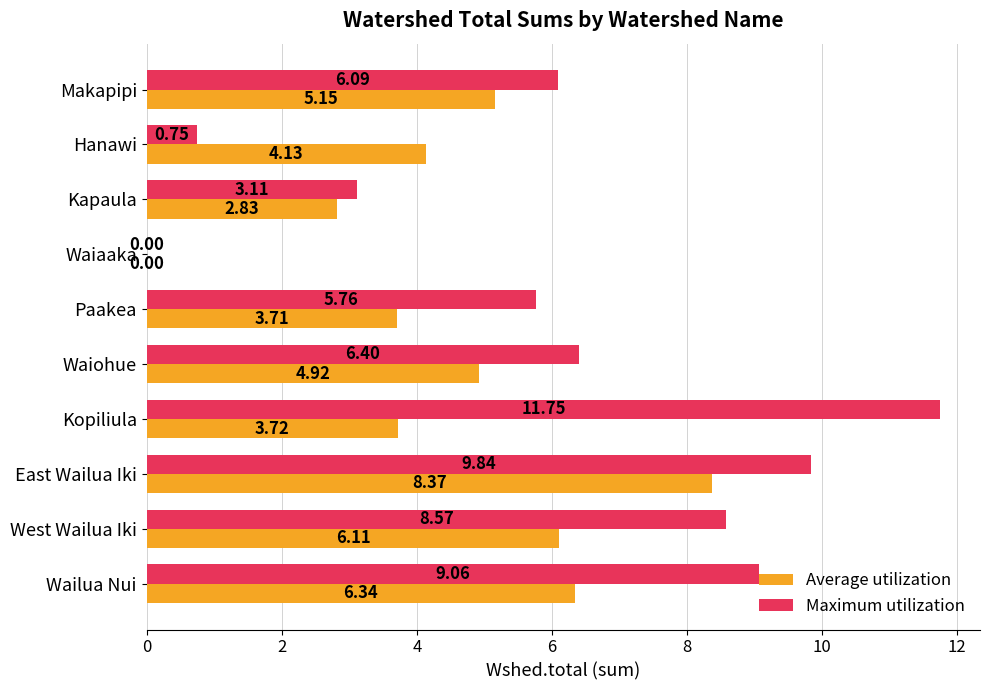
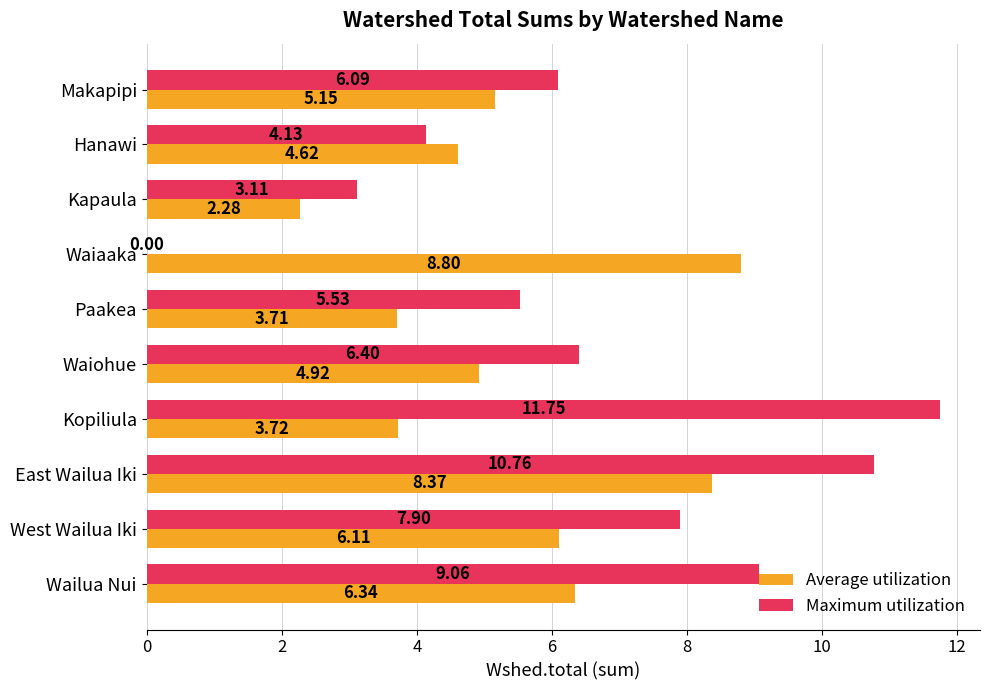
  {
    "Average utilization": {
      "Makapipi": 5.15,
-     "Hanawi": 4.13,
-     "Kapaula": 2.83,
-     "Waiaaka": 0.00,
+     "Hanawi": 4.62,
+     "Kapaula": 2.28,
+     "Waiaaka": 8.80,
      "Paakea": 3.71,
      "Waiohue": 4.92,
      "Kopiliula": 3.72,
      "East Wailua Iki": 8.37,
      "West Wailua Iki": 6.11,
      "Wailua Nui": 6.34
    },
    "Maximum utilization": {
      "Makapipi": 6.09,
-     "Hanawi": 0.75,
+     "Hanawi": 4.13,
      "Kapaula": 3.11,
      "Waiaaka": 0.00,
-     "Paakea": 5.76,
+     "Paakea": 5.53,
      "Waiohue": 6.40,
      "Kopiliula": 11.75,
-     "East Wailua Iki": 9.84,
-     "West Wailua Iki": 8.57,
+     "East Wailua Iki": 10.76,
+     "West Wailua Iki": 7.90,
      "Wailua Nui": 9.06
    }
  }
